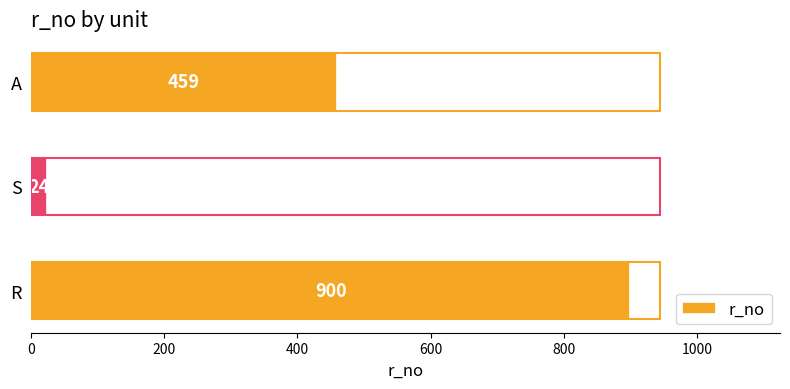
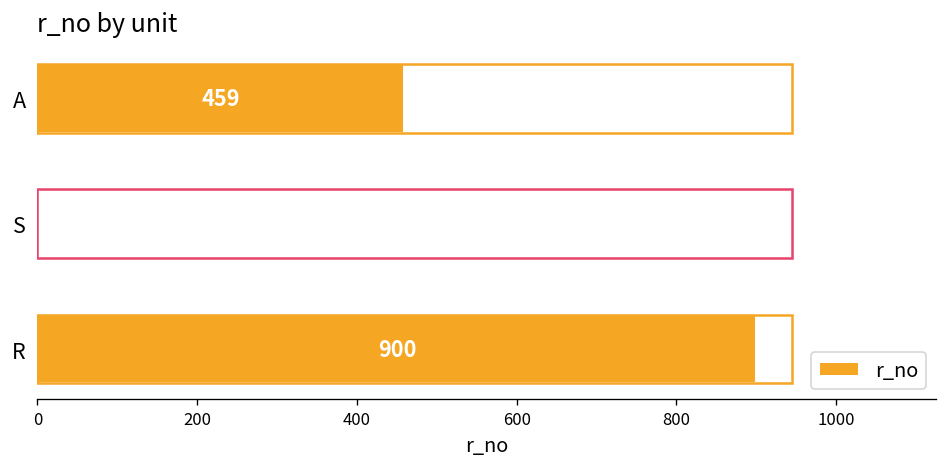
  {
-   "S": 20
+   "S": 0
  }
